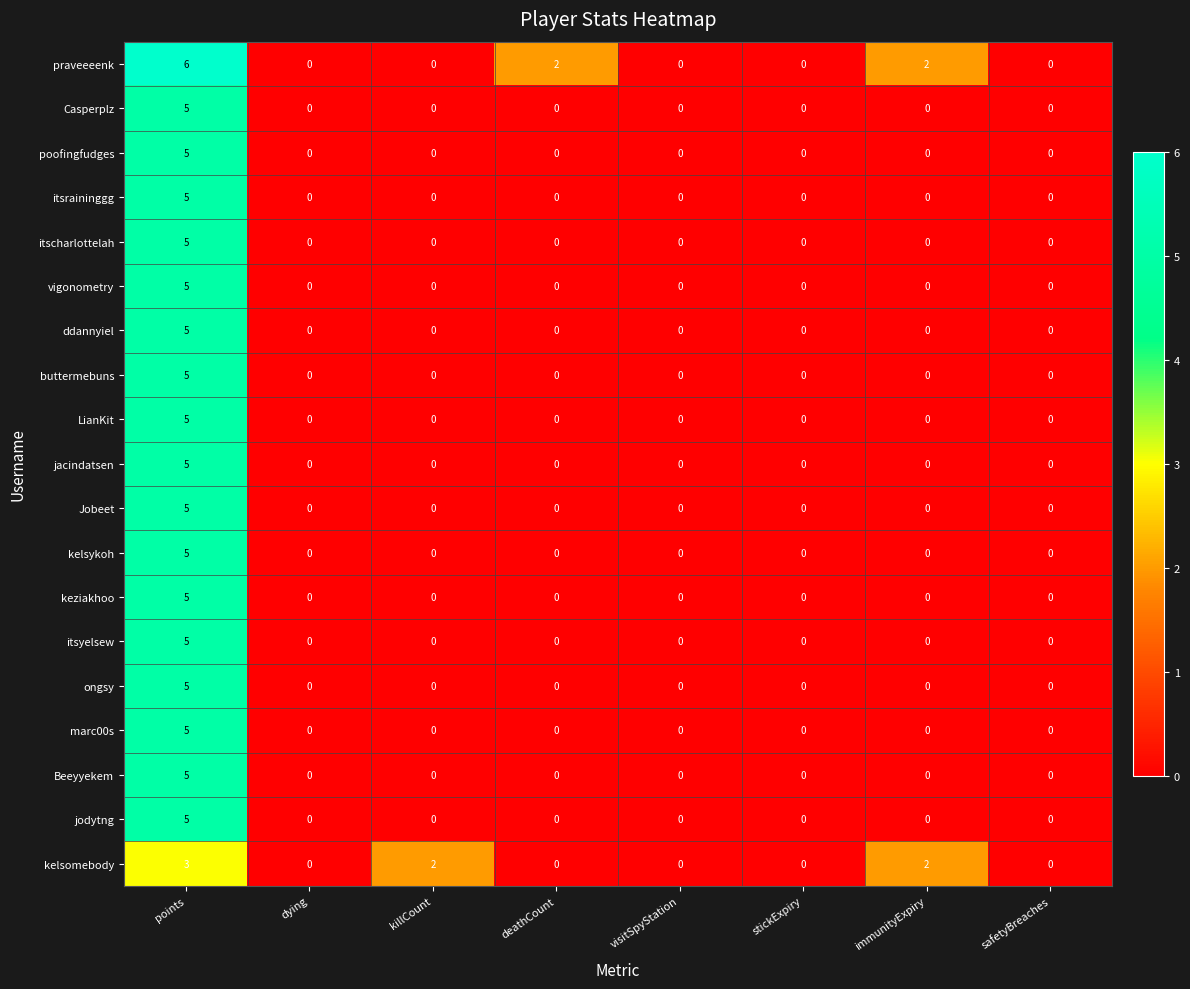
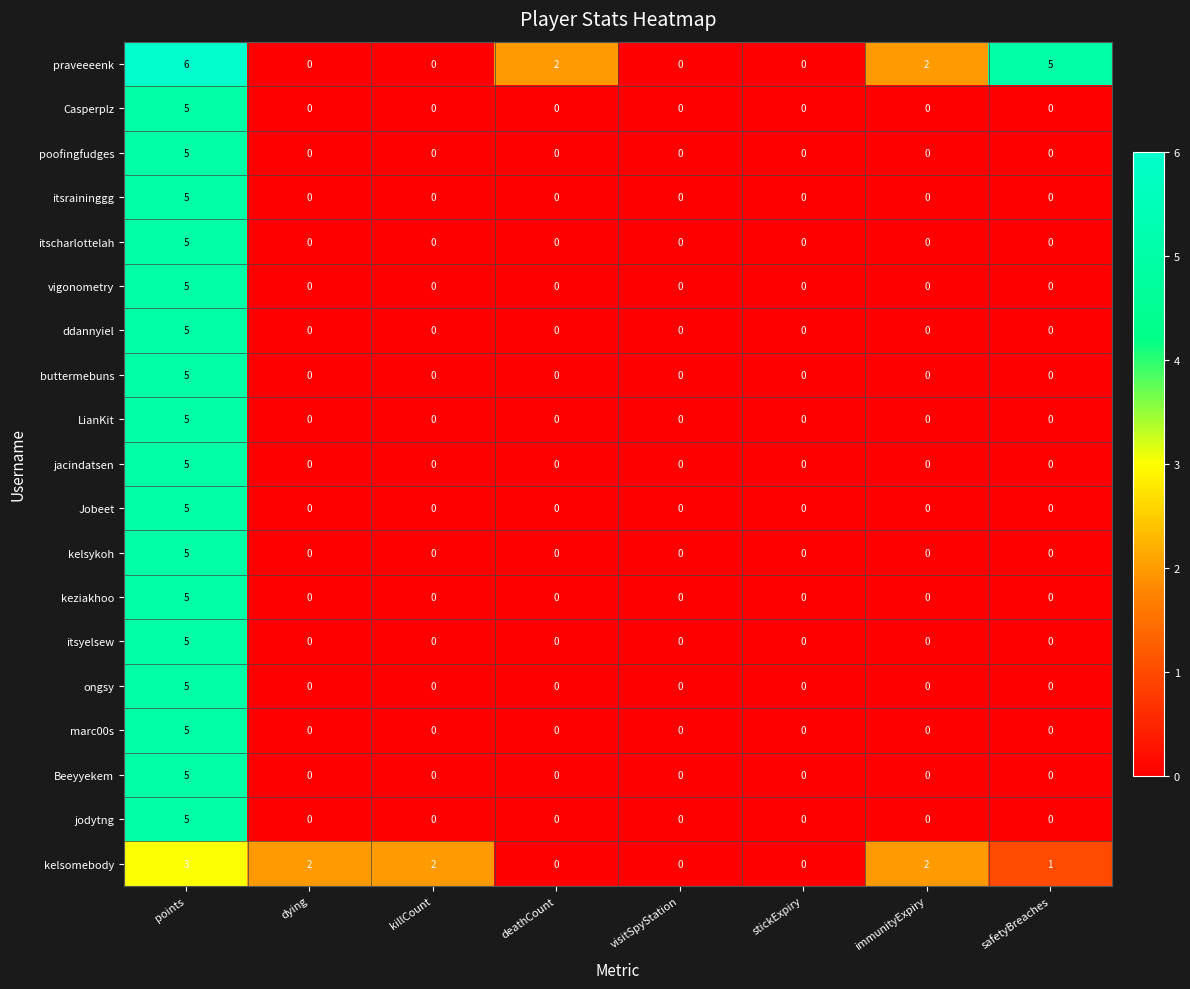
  {
    "praveeeenk": {
      "points": 6,
      "dying": 0,
      "killCount": 0,
      "deathCount": 2,
      "visitSpyStation": 0,
      "stickExpiry": 0,
      "immunityExpiry": 2,
-     "safetyBreaches": 0
+     "safetyBreaches": 5
    },
    "Casperplz": {
      "points": 5,
      "dying": 0,
      "killCount": 0,
      "deathCount": 0,
      "visitSpyStation": 0,
      "stickExpiry": 0,
      "immunityExpiry": 0,
      "safetyBreaches": 0
    },
    "poofingfudges": {
      "points": 5,
      "dying": 0,
      "killCount": 0,
      "deathCount": 0,
      "visitSpyStation": 0,
      "stickExpiry": 0,
      "immunityExpiry": 0,
      "safetyBreaches": 0
    },
    "itsraininggg": {
      "points": 5,
      "dying": 0,
      "killCount": 0,
      "deathCount": 0,
      "visitSpyStation": 0,
      "stickExpiry": 0,
      "immunityExpiry": 0,
      "safetyBreaches": 0
    },
    "itscharlottelah": {
      "points": 5,
      "dying": 0,
      "killCount": 0,
      "deathCount": 0,
      "visitSpyStation": 0,
      "stickExpiry": 0,
      "immunityExpiry": 0,
      "safetyBreaches": 0
    },
    "vigonometry": {
      "points": 5,
      "dying": 0,
      "killCount": 0,
      "deathCount": 0,
      "visitSpyStation": 0,
      "stickExpiry": 0,
      "immunityExpiry": 0,
      "safetyBreaches": 0
    },
    "ddannyiel": {
      "points": 5,
      "dying": 0,
      "killCount": 0,
      "deathCount": 0,
      "visitSpyStation": 0,
      "stickExpiry": 0,
      "immunityExpiry": 0,
      "safetyBreaches": 0
    },
    "buttermebuns": {
      "points": 5,
      "dying": 0,
      "killCount": 0,
      "deathCount": 0,
      "visitSpyStation": 0,
      "stickExpiry": 0,
      "immunityExpiry": 0,
      "safetyBreaches": 0
    },
    "LianKit": {
      "points": 5,
      "dying": 0,
      "killCount": 0,
      "deathCount": 0,
      "visitSpyStation": 0,
      "stickExpiry": 0,
      "immunityExpiry": 0,
      "safetyBreaches": 0
    },
    "jacindatsen": {
      "points": 5,
      "dying": 0,
      "killCount": 0,
      "deathCount": 0,
      "visitSpyStation": 0,
      "stickExpiry": 0,
      "immunityExpiry": 0,
      "safetyBreaches": 0
    },
    "Jobeet": {
      "points": 5,
      "dying": 0,
      "killCount": 0,
      "deathCount": 0,
      "visitSpyStation": 0,
      "stickExpiry": 0,
      "immunityExpiry": 0,
      "safetyBreaches": 0
    },
    "kelsykoh": {
      "points": 5,
      "dying": 0,
      "killCount": 0,
      "deathCount": 0,
      "visitSpyStation": 0,
      "stickExpiry": 0,
      "immunityExpiry": 0,
      "safetyBreaches": 0
    },
    "keziakhoo": {
      "points": 5,
      "dying": 0,
      "killCount": 0,
      "deathCount": 0,
      "visitSpyStation": 0,
      "stickExpiry": 0,
      "immunityExpiry": 0,
      "safetyBreaches": 0
    },
    "itsyelsew": {
      "points": 5,
      "dying": 0,
      "killCount": 0,
      "deathCount": 0,
      "visitSpyStation": 0,
      "stickExpiry": 0,
      "immunityExpiry": 0,
      "safetyBreaches": 0
    },
    "ongsy": {
      "points": 5,
      "dying": 0,
      "killCount": 0,
      "deathCount": 0,
      "visitSpyStation": 0,
      "stickExpiry": 0,
      "immunityExpiry": 0,
      "safetyBreaches": 0
    },
    "marc00s": {
      "points": 5,
      "dying": 0,
      "killCount": 0,
      "deathCount": 0,
      "visitSpyStation": 0,
      "stickExpiry": 0,
      "immunityExpiry": 0,
      "safetyBreaches": 0
    },
    "Beeyyekem": {
      "points": 5,
      "dying": 0,
      "killCount": 0,
      "deathCount": 0,
      "visitSpyStation": 0,
      "stickExpiry": 0,
      "immunityExpiry": 0,
      "safetyBreaches": 0
    },
    "jodytng": {
      "points": 5,
      "dying": 0,
      "killCount": 0,
      "deathCount": 0,
      "visitSpyStation": 0,
      "stickExpiry": 0,
      "immunityExpiry": 0,
      "safetyBreaches": 0
    },
    "kelsomebody": {
      "points": 3,
-     "dying": 0,
+     "dying": 2,
      "killCount": 2,
      "deathCount": 0,
      "visitSpyStation": 0,
      "stickExpiry": 0,
      "immunityExpiry": 2,
-     "safetyBreaches": 0
+     "safetyBreaches": 1
    }
  }
